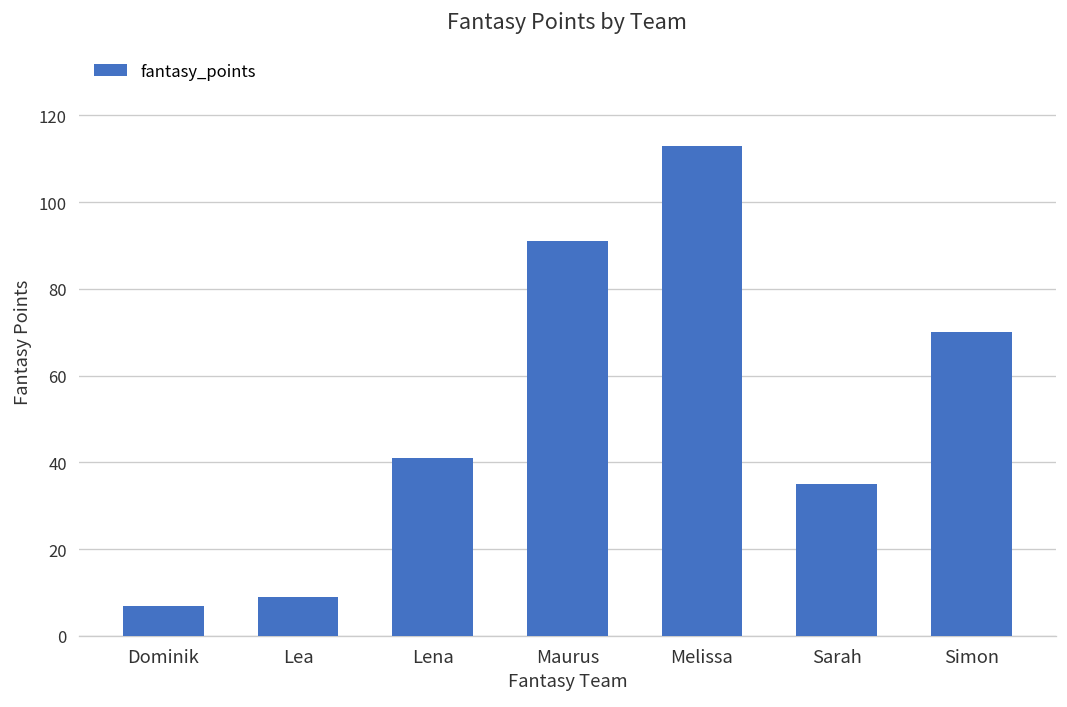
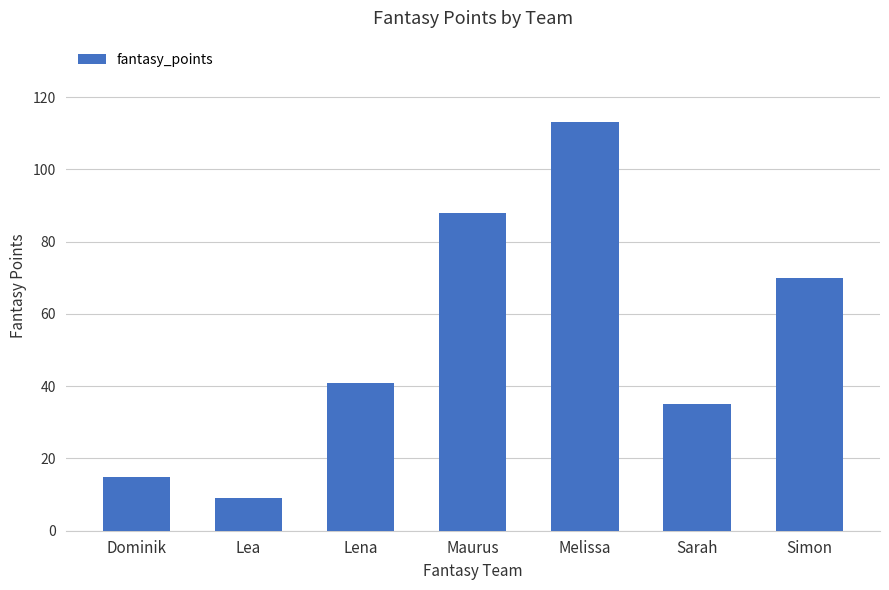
  {
-   "Dominik": 7,
+   "Dominik": 15,
    "Lea": 9,
    "Lena": 41,
-   "Maurus": 91,
+   "Maurus": 88,
    "Melissa": 113,
    "Sarah": 35,
    "Simon": 70
  }
